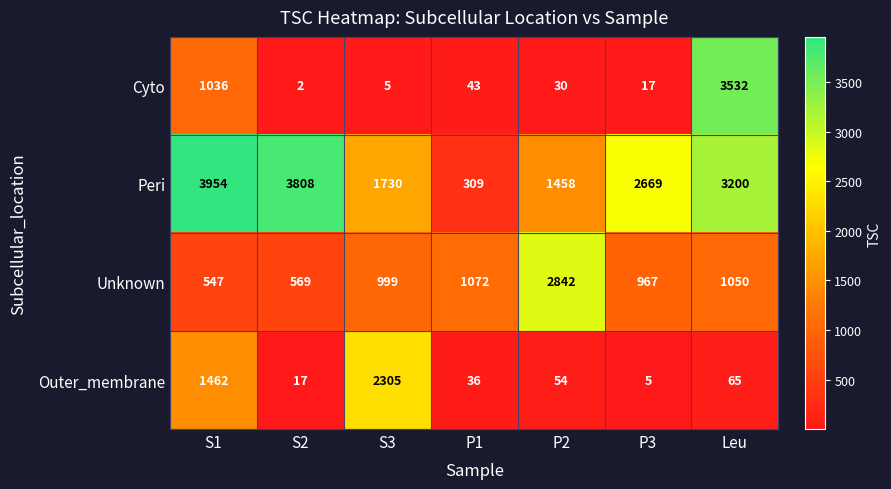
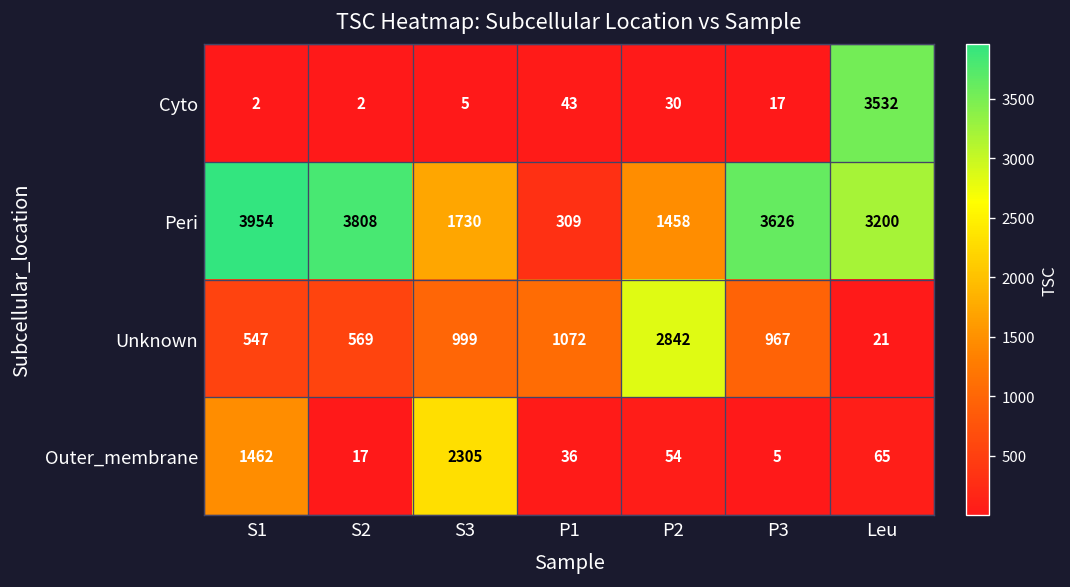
  {
    "Cyto": {
-     "S1": 1036,
+     "S1": 2,
      "S2": 2,
      "S3": 5,
      "P1": 43,
      "P2": 30,
      "P3": 17,
      "Leu": 3532
    },
    "Peri": {
      "S1": 3954,
      "S2": 3808,
      "S3": 1730,
      "P1": 309,
      "P2": 1458,
-     "P3": 2669,
+     "P3": 3626,
      "Leu": 3200
    },
    "Unknown": {
      "S1": 547,
      "S2": 569,
      "S3": 999,
      "P1": 1072,
      "P2": 2842,
      "P3": 967,
-     "Leu": 1050
+     "Leu": 21
    },
    "Outer_membrane": {
      "S1": 1462,
      "S2": 17,
      "S3": 2305,
      "P1": 36,
      "P2": 54,
      "P3": 5,
      "Leu": 65
    }
  }
